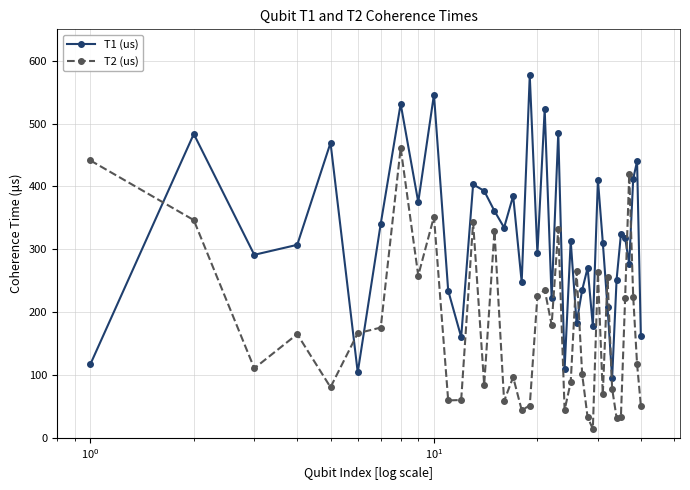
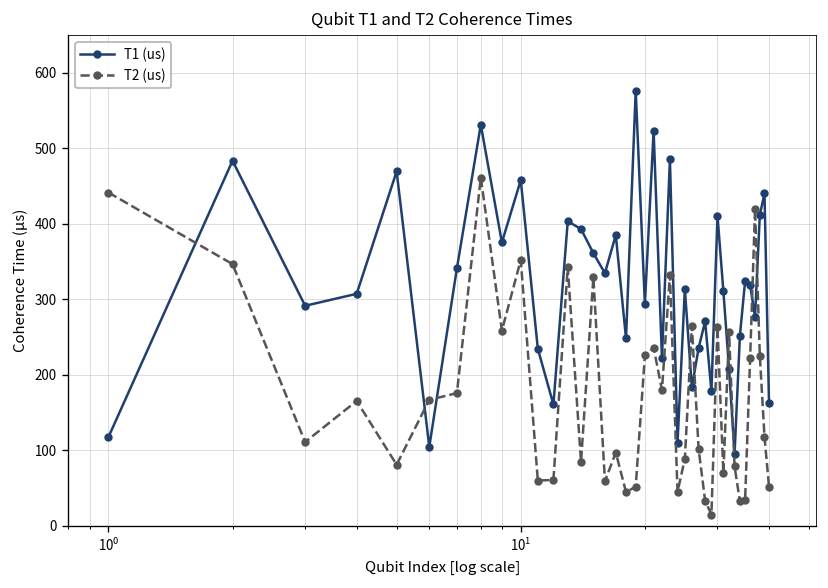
  {
    "T1 (us)": {
      "10^0": 120,
-     "10^1": 550
+     "10^1": 460
    },
    "T2 (us)": {
      "10^0": 440,
      "10^1": 350
    }
  }
